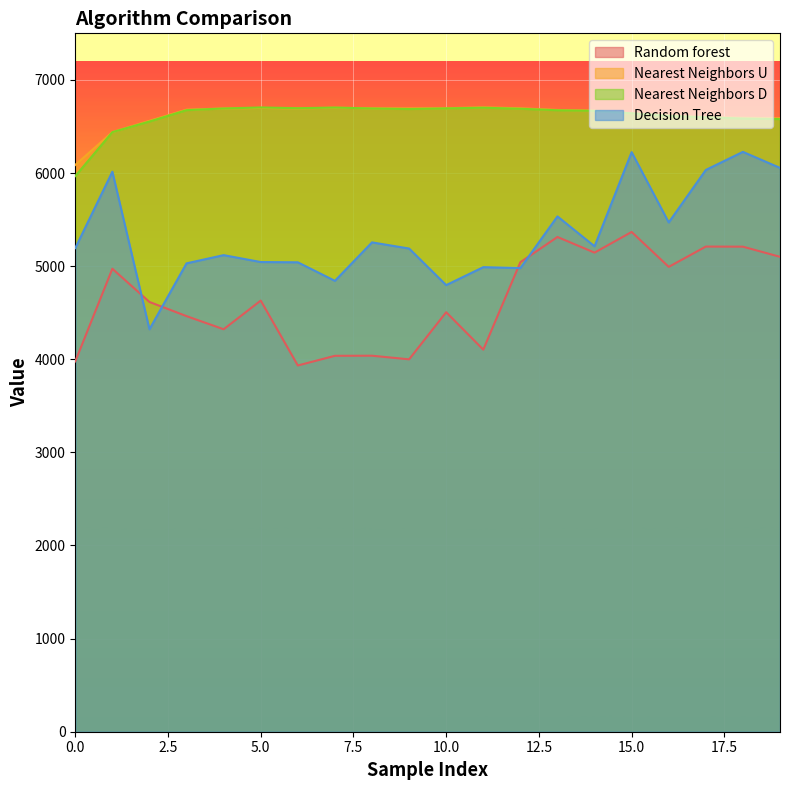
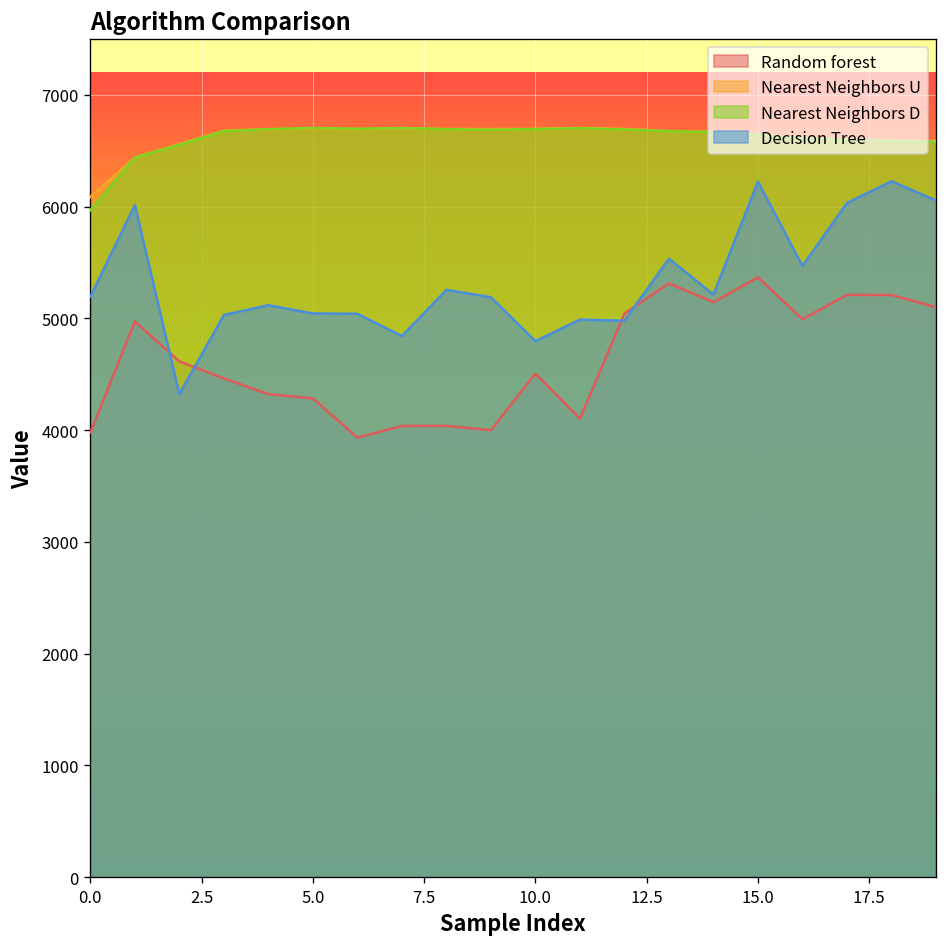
  {
    "Random forest": {
      "0.0": 4000,
-     "5.0": 4600,
+     "5.0": 4300,
      "10.0": 4500,
      "15.0": 5400
    },
    "Nearest Neighbors U": {
      "0.0": 6100
    },
    "Nearest Neighbors D": {
      "0.0": 6000
    },
    "Decision Tree": {
      "0.0": 5200,
      "5.0": 5000,
      "10.0": 4800,
      "15.0": 6200
    }
  }
